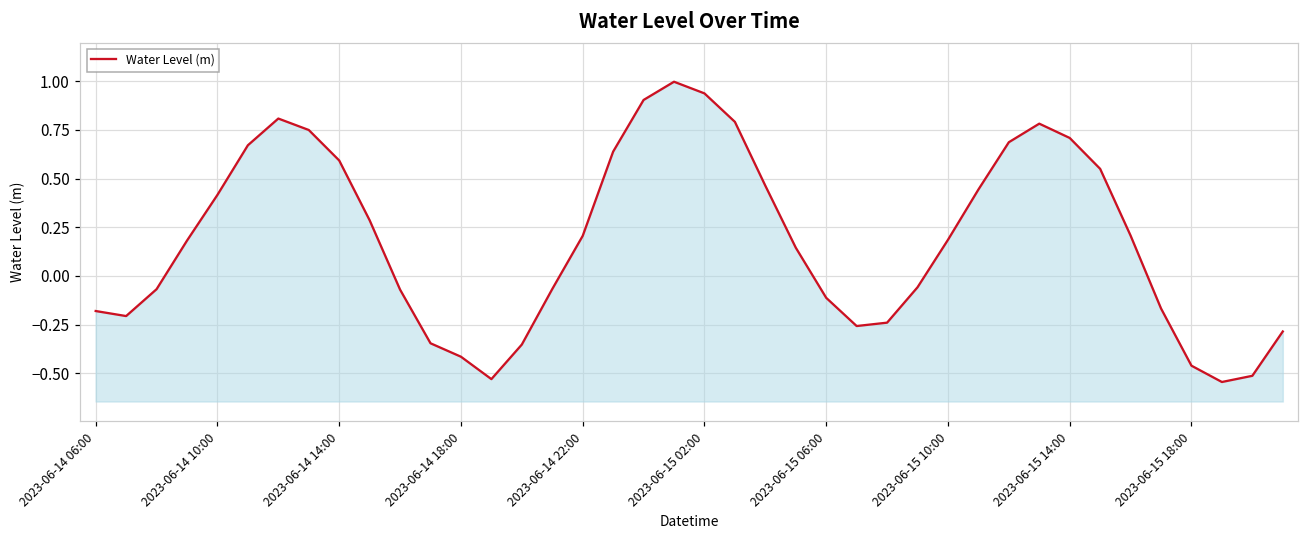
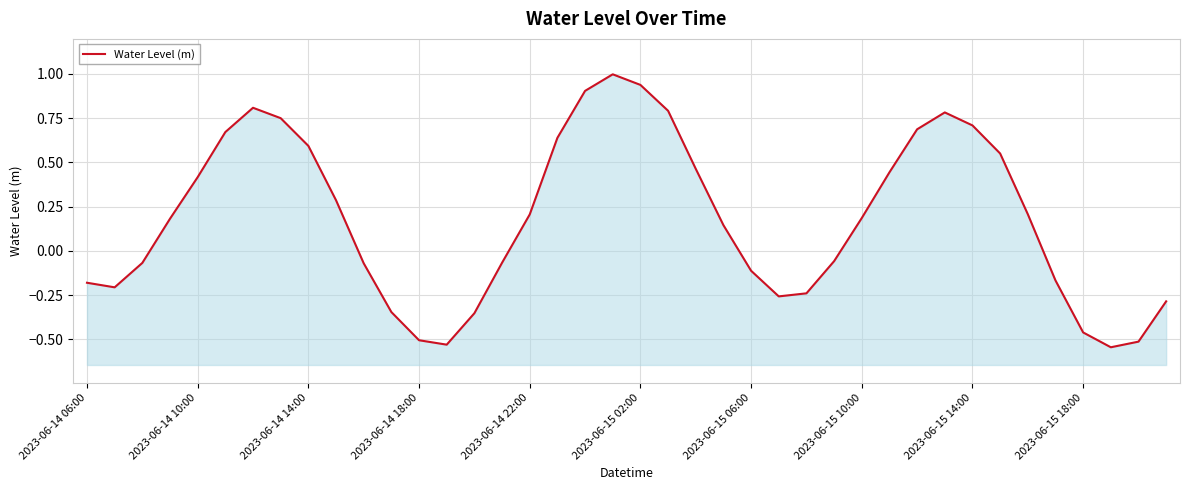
  {
    "2023-06-14 06:00": -0.18,
    "2023-06-14 10:00": 0.42,
    "2023-06-14 14:00": 0.59,
-   "2023-06-14 18:00": -0.41,
+   "2023-06-14 18:00": -0.50,
    "2023-06-14 22:00": 0.21,
    "2023-06-15 02:00": 0.94,
    "2023-06-15 06:00": -0.11,
    "2023-06-15 10:00": 0.19,
    "2023-06-15 14:00": 0.71,
    "2023-06-15 18:00": -0.46
  }
